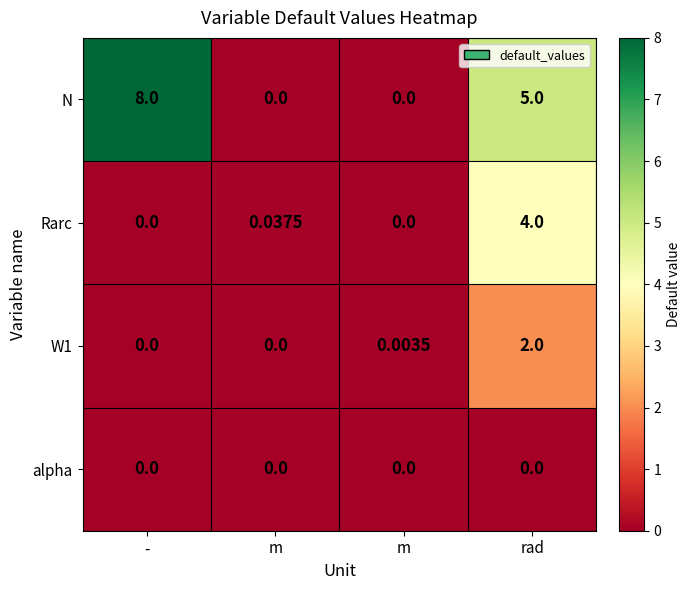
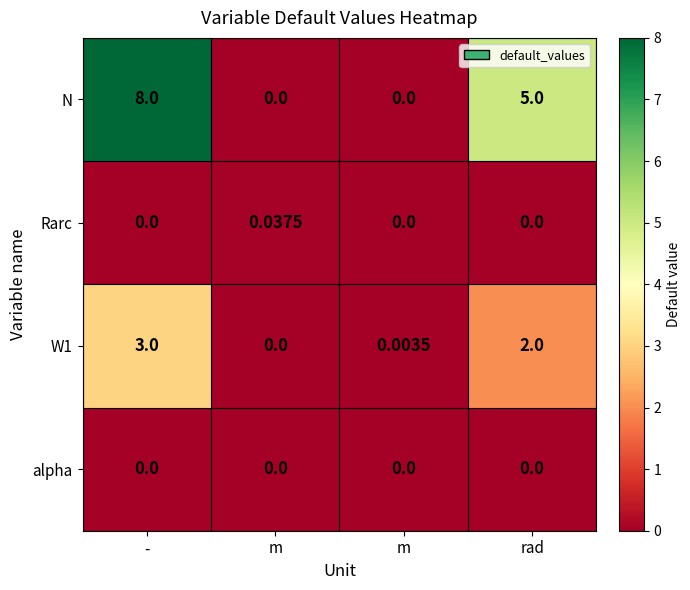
  {
    "N": {
      "-": 8.0,
      "rad": 5.0
    },
    "Rarc": {
      "-": 0.0,
-     "rad": 4.0
+     "rad": 0.0
    },
    "W1": {
-     "-": 0.0,
+     "-": 3.0,
      "rad": 2.0
    },
    "alpha": {
      "-": 0.0,
      "rad": 0.0
    }
  }
